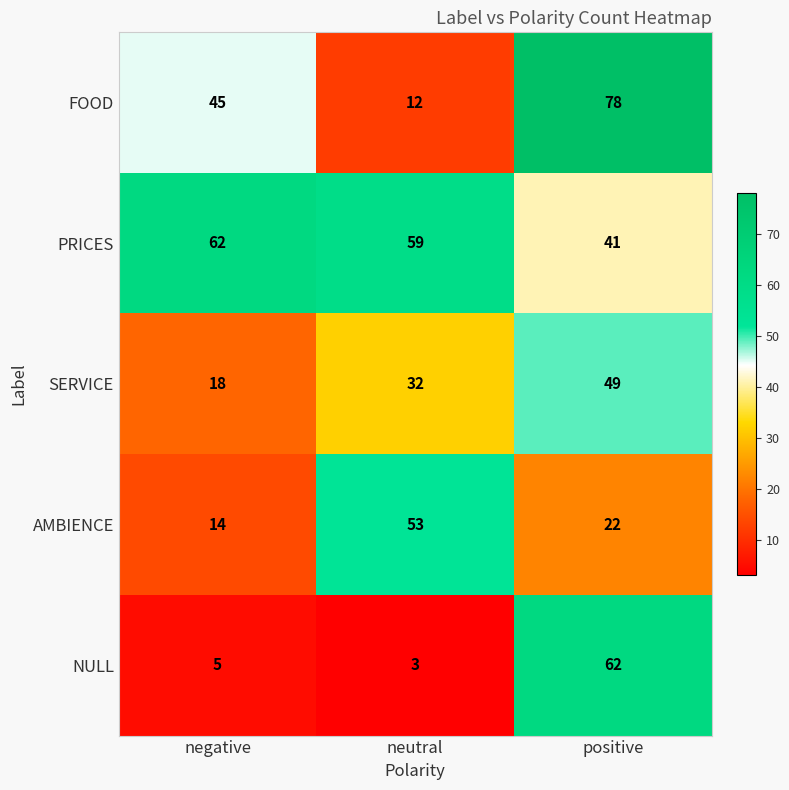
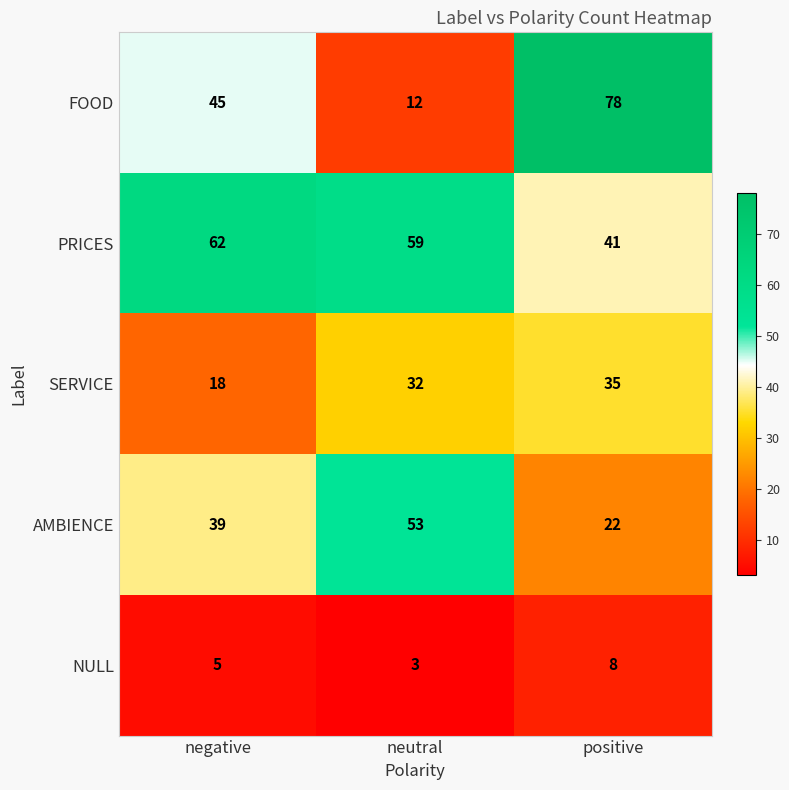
  {
    "FOOD": {
      "negative": 45,
      "neutral": 12,
      "positive": 78
    },
    "PRICES": {
      "negative": 62,
      "neutral": 59,
      "positive": 41
    },
    "SERVICE": {
      "negative": 18,
      "neutral": 32,
-     "positive": 49
+     "positive": 35
    },
    "AMBIENCE": {
-     "negative": 14,
+     "negative": 39,
      "neutral": 53,
      "positive": 22
    },
    "NULL": {
      "negative": 5,
      "neutral": 3,
-     "positive": 62
+     "positive": 8
    }
  }
